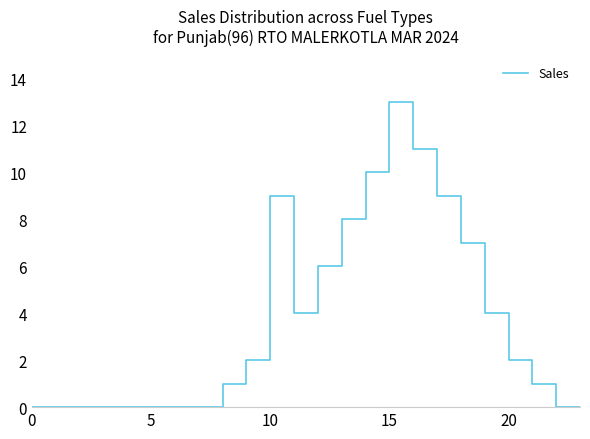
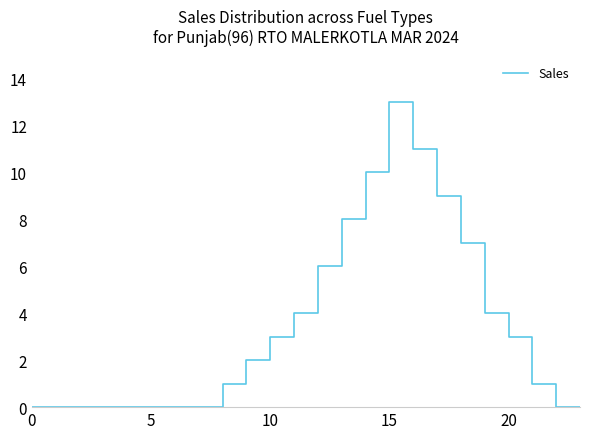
  {
    "0": 0,
    "5": 0,
-   "10": 9,
+   "10": 3,
    "15": 13,
-   "20": 2
+   "20": 3
  }
